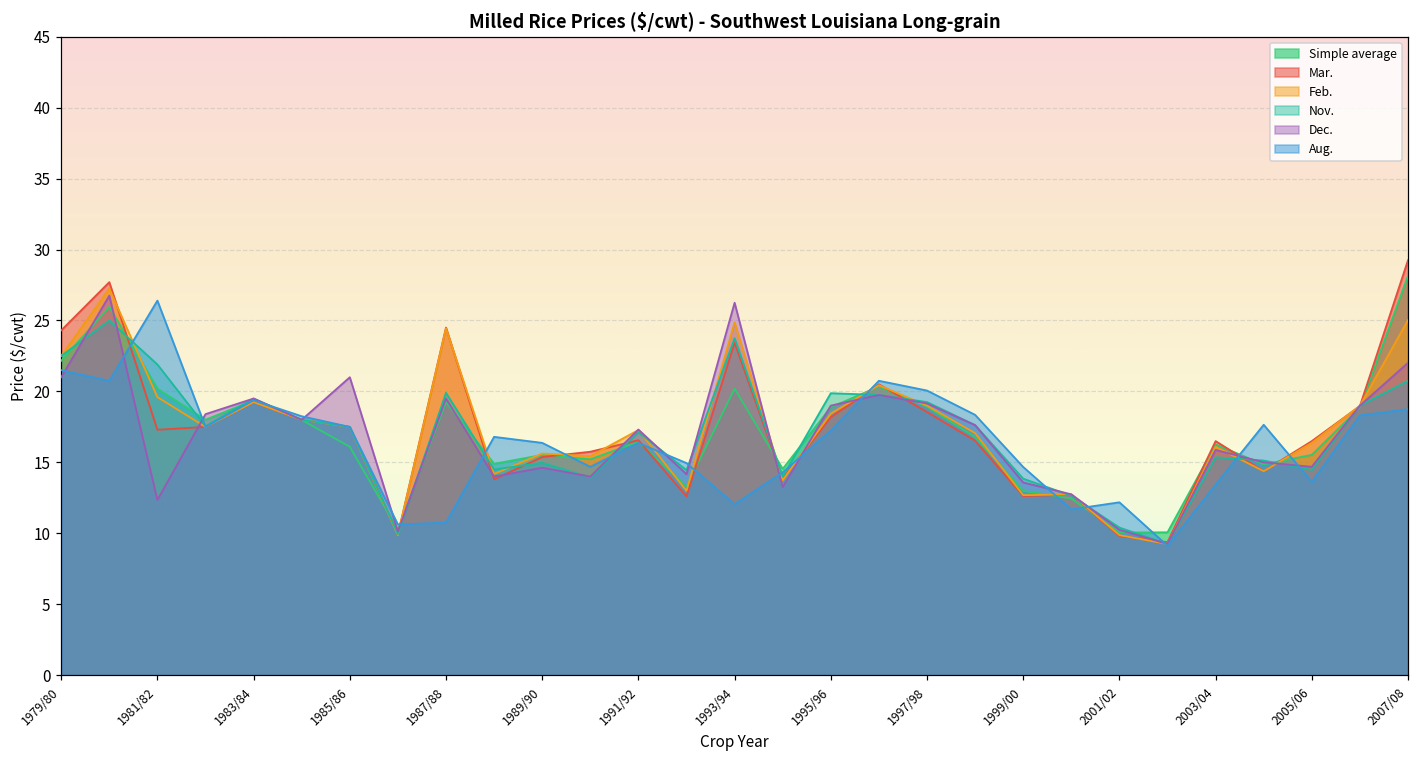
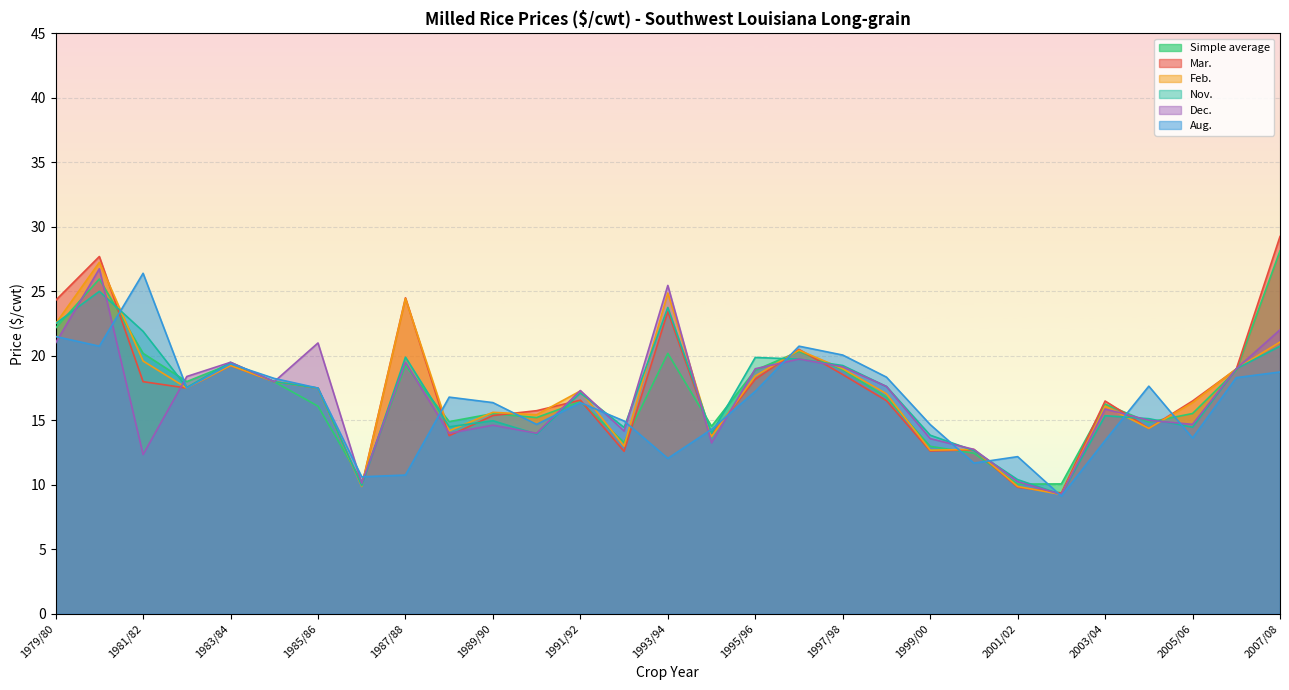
  {
    "Mar.": {
      "1979/80": 24.3,
-     "1981/82": 17.3,
+     "1981/82": 18.0,
      "1993/94": 23.4,
      "1995/96": 18.2,
      "1997/98": 18.6,
      "2003/04": 16.5,
      "2007/08": 29.3
    },
    "Feb.": {
      "1981/82": 19.6,
      "1993/94": 24.9,
      "1995/96": 18.4,
-     "2007/08": 25.0
+     "2007/08": 21.1
    },
    "Dec.": {
      "1979/80": 21.0,
      "1981/82": 12.4,
      "1985/86": 21.0,
      "1987/88": 19.5,
      "1989/90": 14.6,
-     "1993/94": 26.3,
+     "1993/94": 25.5,
      "1999/00": 13.6,
      "2003/04": 15.9,
      "2005/06": 14.7,
      "2007/08": 22.0
    }
  }
